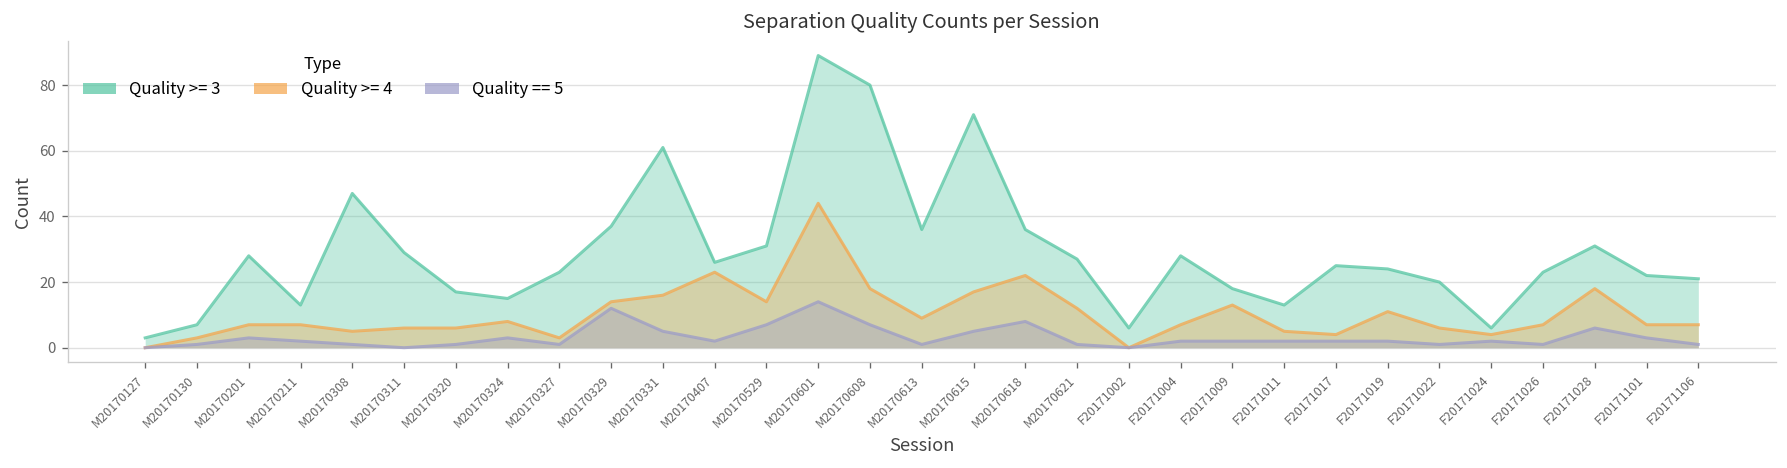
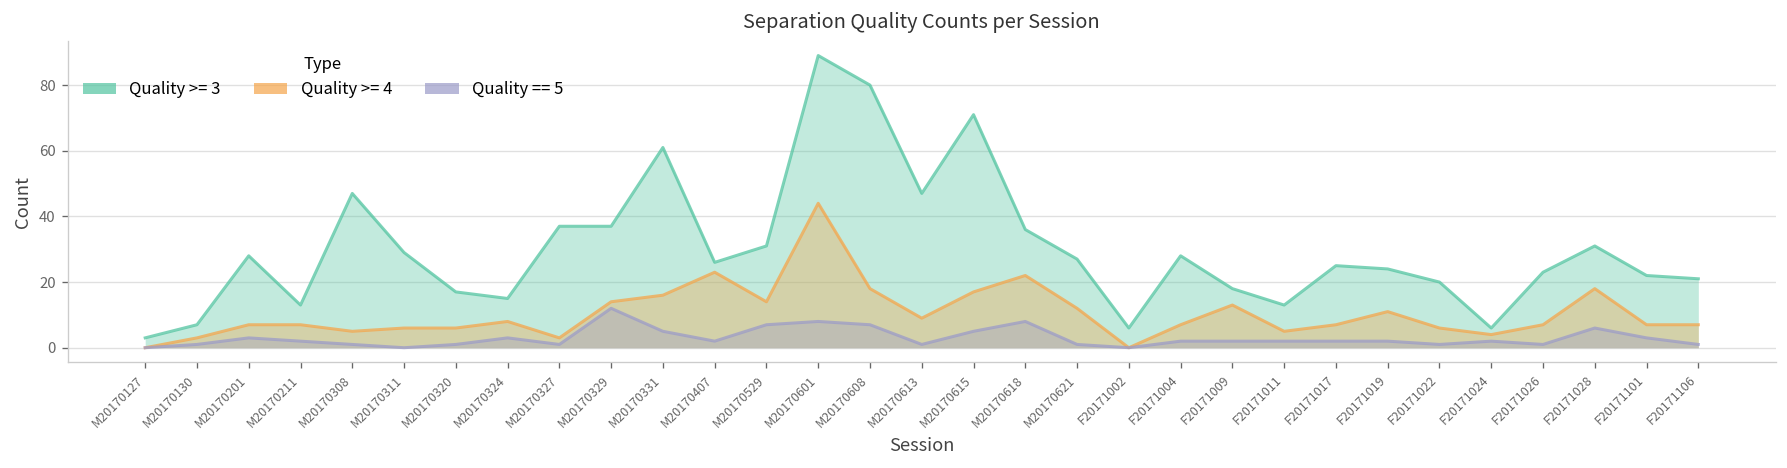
  {
    "Quality >= 3": {
      "M20170127": 3,
      "M20170130": 7,
      "M20170201": 28,
      "M20170211": 13,
      "M20170308": 47,
      "M20170311": 29,
      "M20170320": 17,
      "M20170324": 15,
-     "M20170327": 23,
+     "M20170327": 37,
      "M20170329": 37,
      "M20170331": 61,
      "M20170407": 26,
      "M20170529": 31,
      "M20170601": 89,
      "M20170608": 80,
-     "M20170613": 36,
+     "M20170613": 47,
      "M20170615": 71,
      "M20170618": 36,
      "M20170621": 27,
      "F20171002": 6,
      "F20171004": 28,
      "F20171009": 18,
      "F20171011": 13,
      "F20171017": 25,
      "F20171019": 24,
      "F20171022": 20,
      "F20171024": 6,
      "F20171026": 23,
      "F20171028": 31,
      "F20171101": 22,
      "F20171106": 21
    },
    "Quality >= 4": {
      "M20170130": 3,
      "M20170201": 7,
      "M20170211": 7,
      "M20170308": 5,
      "M20170311": 6,
      "M20170320": 6,
      "M20170324": 8,
      "M20170327": 3,
      "M20170329": 14,
      "M20170331": 16,
      "M20170407": 23,
      "M20170529": 14,
      "M20170601": 44,
      "M20170608": 18,
      "M20170613": 9,
      "M20170615": 17,
      "M20170618": 22,
      "M20170621": 12,
      "F20171004": 7,
      "F20171009": 13,
      "F20171011": 5,
-     "F20171017": 4,
+     "F20171017": 7,
      "F20171019": 11,
      "F20171022": 6,
      "F20171024": 4,
      "F20171026": 7,
      "F20171028": 18,
      "F20171101": 7,
      "F20171106": 7
    },
    "Quality == 5": {
      "M20170130": 1,
      "M20170201": 3,
      "M20170211": 2,
      "M20170308": 1,
      "M20170311": 0,
      "M20170320": 1,
      "M20170324": 3,
      "M20170327": 1,
      "M20170329": 12,
      "M20170331": 5,
      "M20170407": 2,
      "M20170529": 7,
-     "M20170601": 14,
+     "M20170601": 8,
      "M20170608": 7,
      "M20170613": 1,
      "M20170615": 5,
      "M20170618": 8,
      "M20170621": 1,
      "F20171004": 2,
      "F20171009": 2,
      "F20171011": 2,
      "F20171017": 2,
      "F20171019": 2,
      "F20171022": 1,
      "F20171024": 2,
      "F20171026": 1,
      "F20171028": 6,
      "F20171101": 3,
      "F20171106": 1
    }
  }
